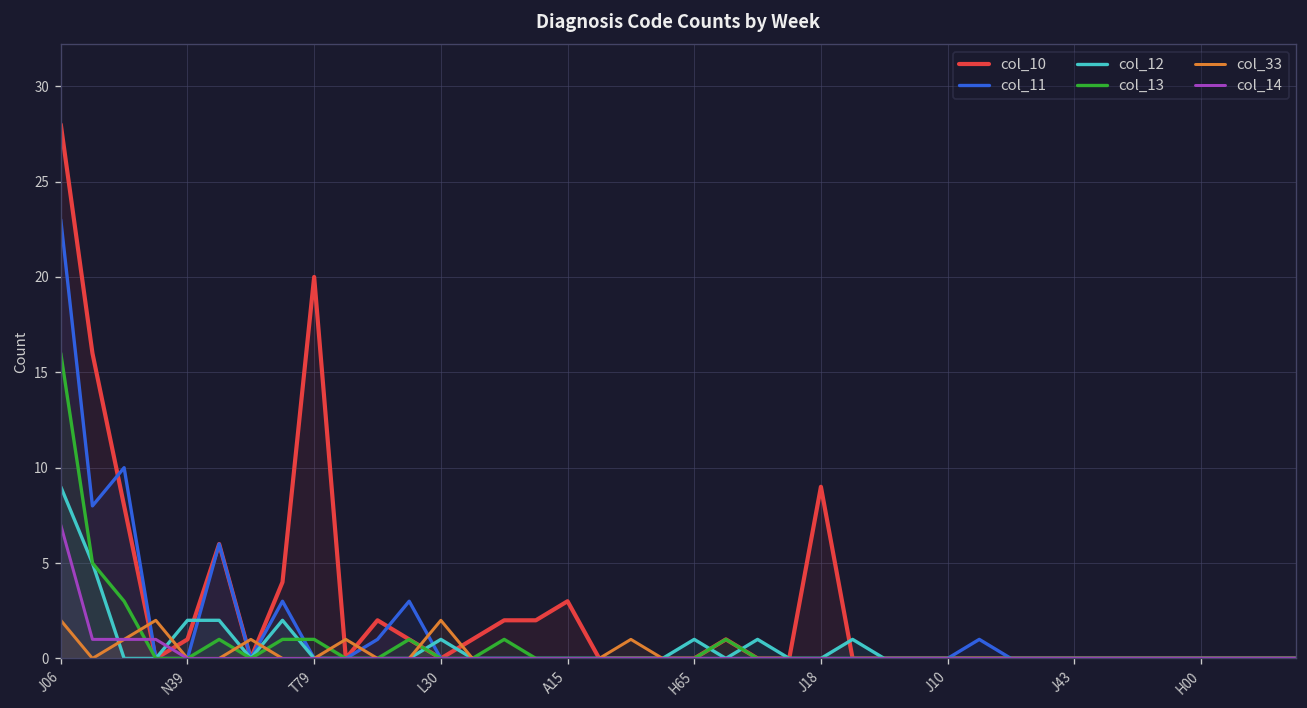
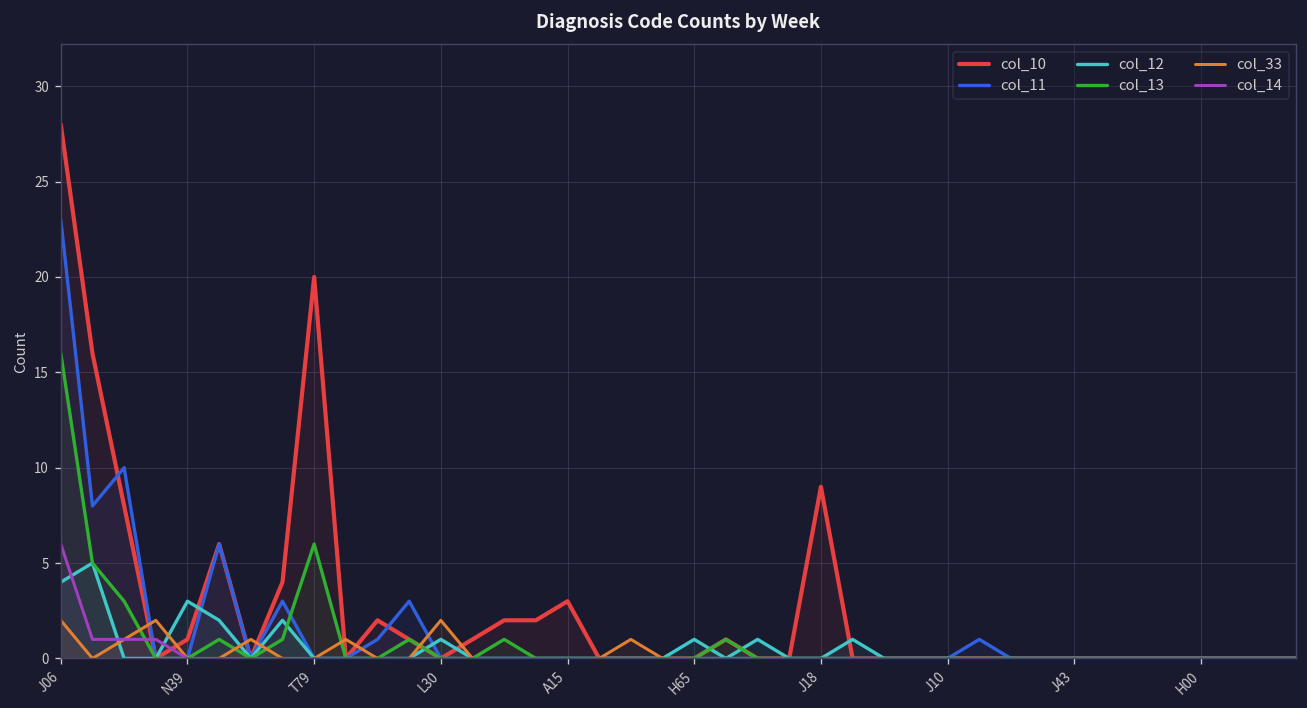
  {
    "col_10": {
      "J06": 28,
      "N39": 1,
      "T79": 20,
      "A15": 3,
      "J18": 9
    },
    "col_11": {
      "J06": 23
    },
    "col_12": {
-     "J06": 9,
-     "N39": 2,
+     "J06": 4,
+     "N39": 3,
      "L30": 1,
      "H65": 1
    },
    "col_13": {
      "J06": 16,
-     "T79": 1
+     "T79": 6
    },
    "col_33": {
      "J06": 2,
      "L30": 2
    },
    "col_14": {
-     "J06": 7
+     "J06": 6
    }
  }
